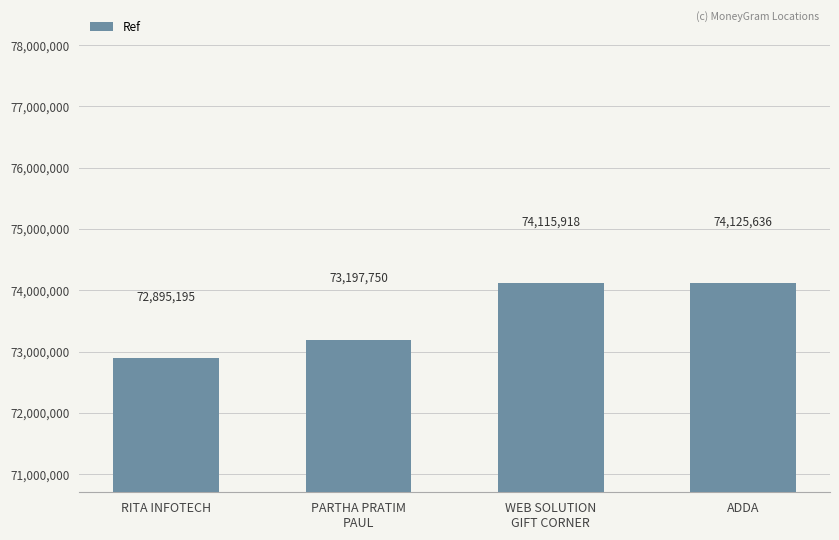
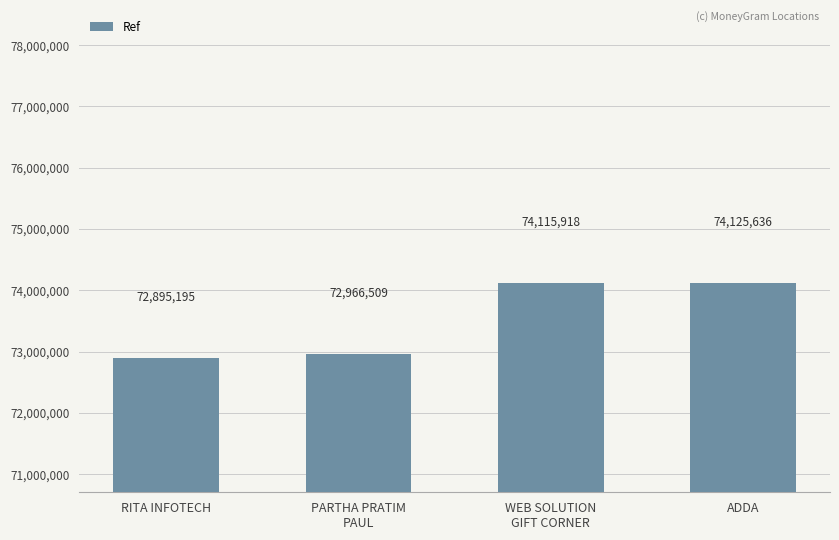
  {
-   "PARTHA PRATIM PAUL": "73,197,750"
+   "PARTHA PRATIM PAUL": "72,966,509"
  }
